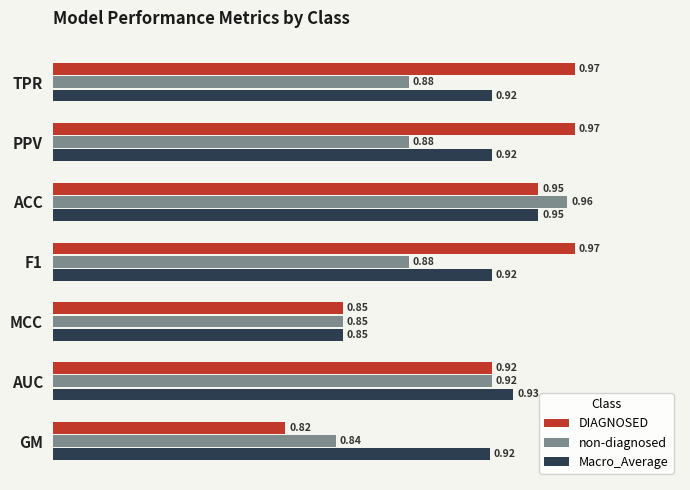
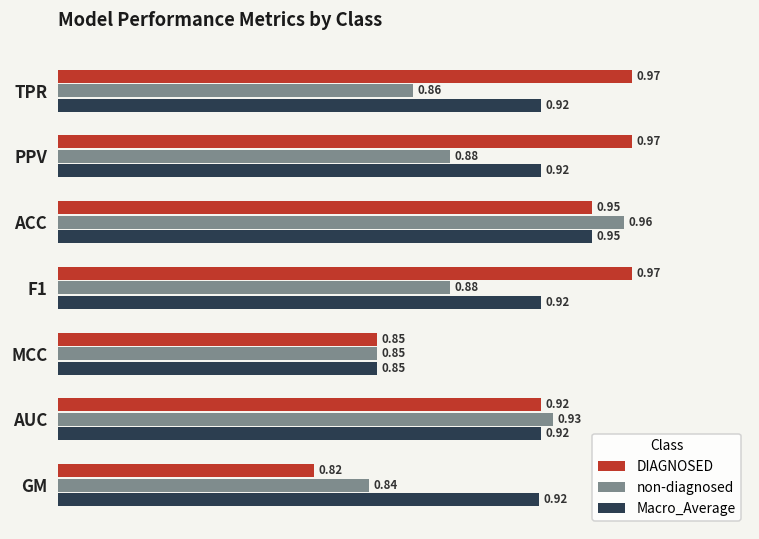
  {
    "DIAGNOSED": {
      "TPR": 0.97,
      "PPV": 0.97,
      "ACC": 0.95,
      "F1": 0.97,
      "MCC": 0.85,
      "AUC": 0.92,
      "GM": 0.82
    },
    "non-diagnosed": {
-     "TPR": 0.88,
+     "TPR": 0.86,
      "PPV": 0.88,
      "ACC": 0.96,
      "F1": 0.88,
      "MCC": 0.85,
-     "AUC": 0.92,
+     "AUC": 0.93,
      "GM": 0.84
    },
    "Macro_Average": {
      "TPR": 0.92,
      "PPV": 0.92,
      "ACC": 0.95,
      "F1": 0.92,
      "MCC": 0.85,
-     "AUC": 0.93,
+     "AUC": 0.92,
      "GM": 0.92
    }
  }
